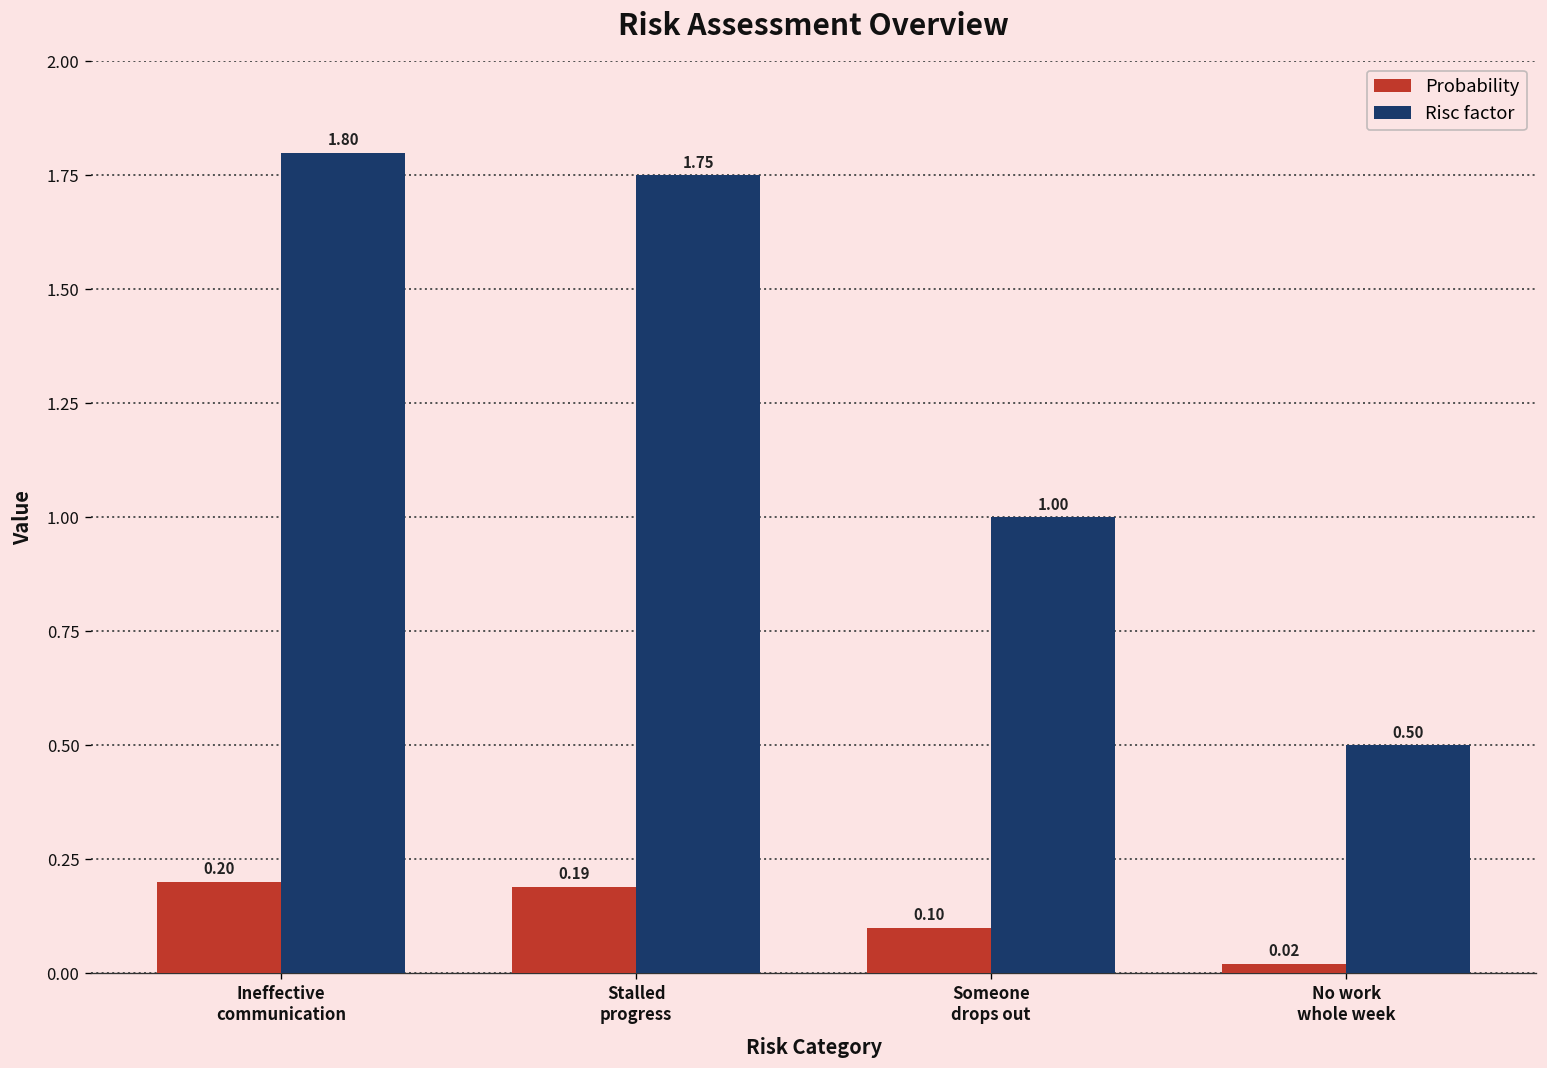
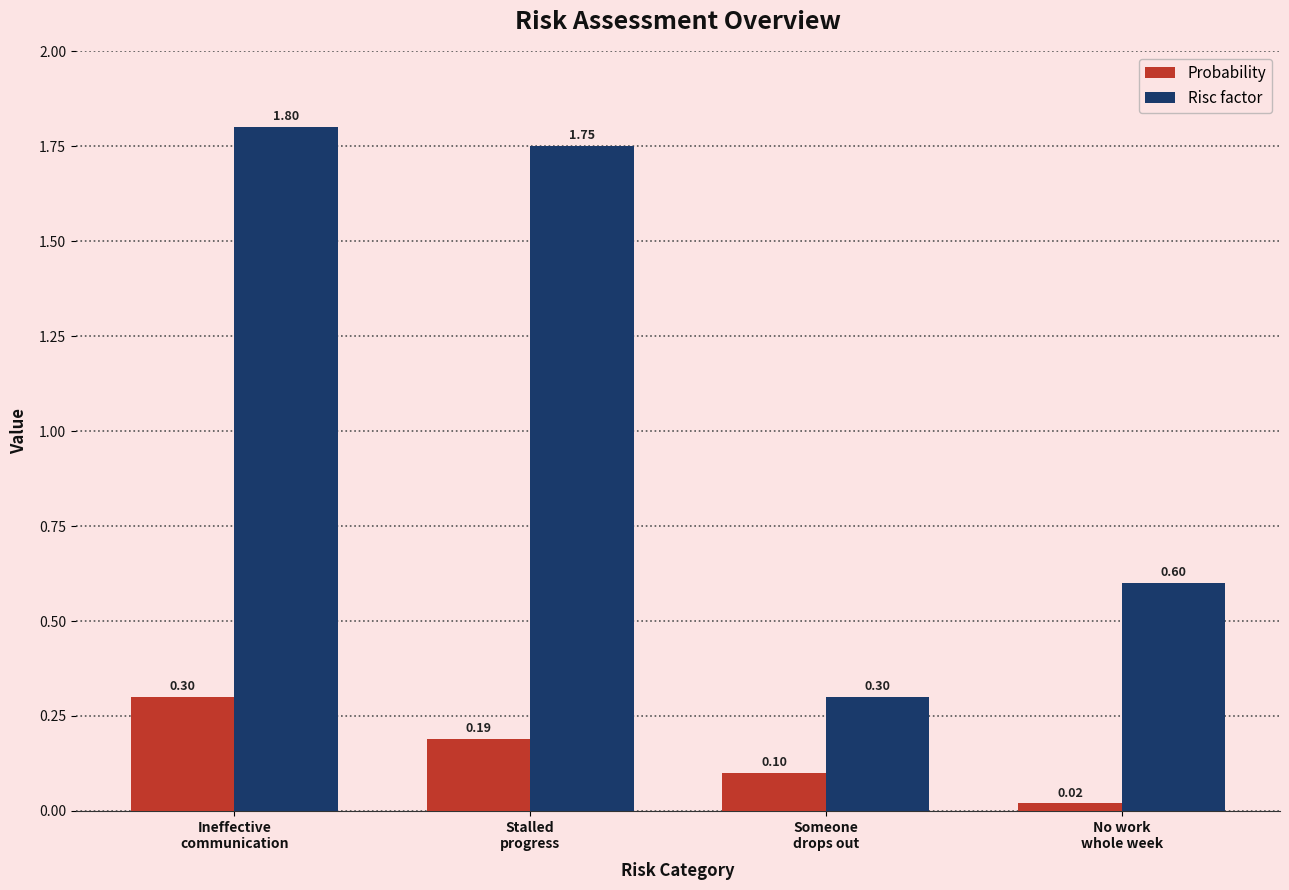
  {
    "Probability": {
-     "Ineffective communication": 0.20,
+     "Ineffective communication": 0.30,
      "Stalled progress": 0.19,
      "Someone drops out": 0.10,
      "No work whole week": 0.02
    },
    "Risc factor": {
      "Ineffective communication": 1.80,
      "Stalled progress": 1.75,
-     "Someone drops out": 1.00,
-     "No work whole week": 0.50
+     "Someone drops out": 0.30,
+     "No work whole week": 0.60
    }
  }
